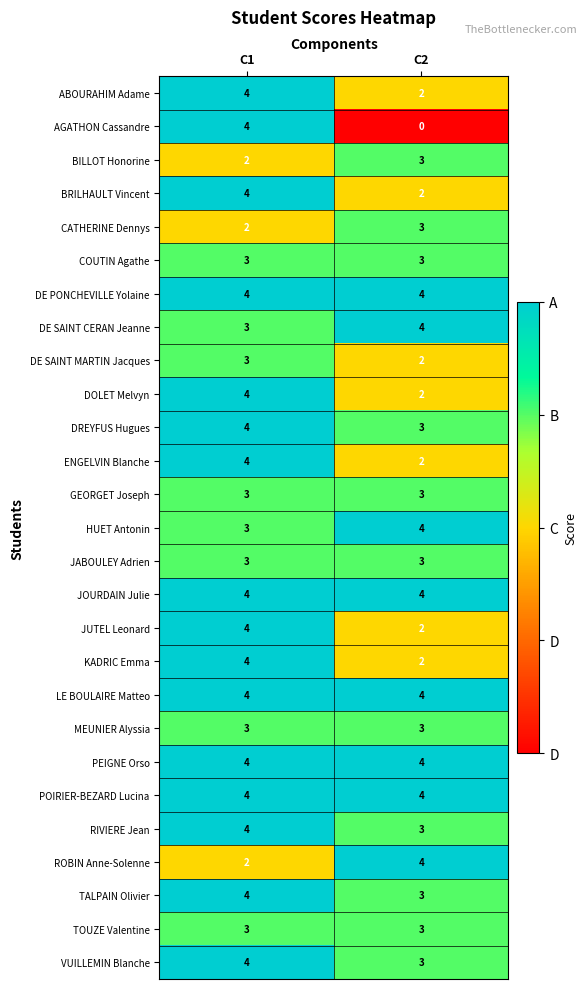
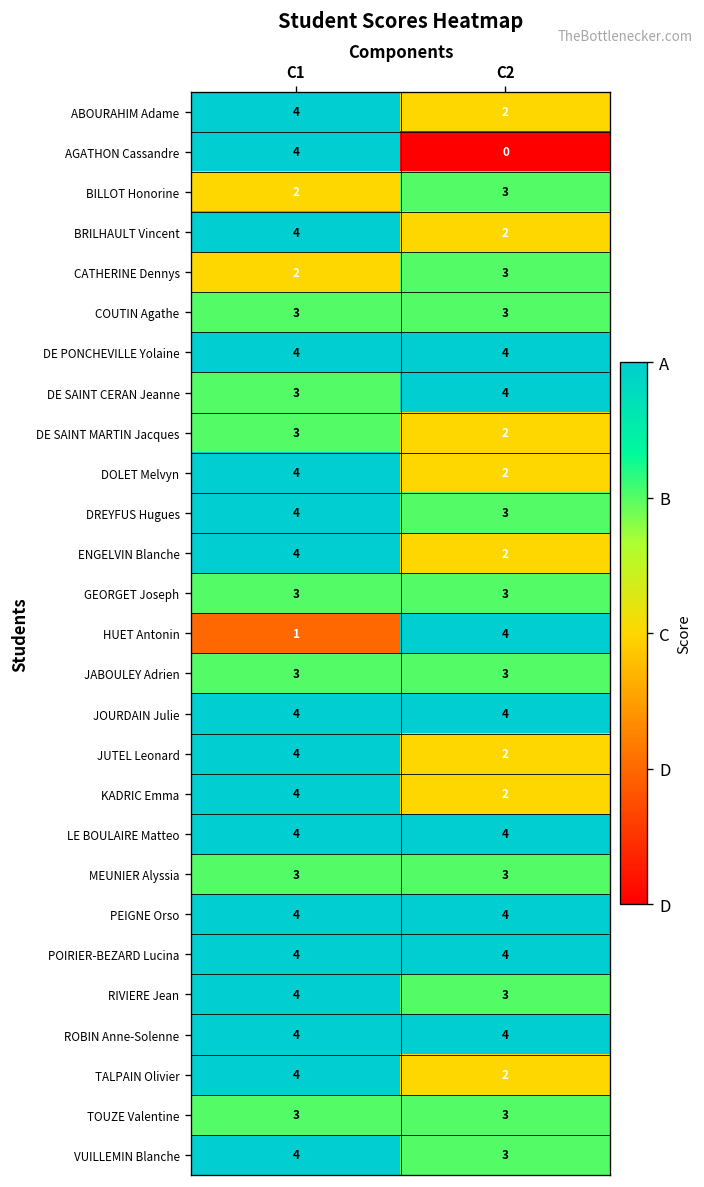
  {
    "ABOURAHIM Adame": {
      "C1": 4,
      "C2": 2
    },
    "AGATHON Cassandre": {
      "C1": 4,
      "C2": 0
    },
    "BILLOT Honorine": {
      "C1": 2,
      "C2": 3
    },
    "BRILHAULT Vincent": {
      "C1": 4,
      "C2": 2
    },
    "CATHERINE Dennys": {
      "C1": 2,
      "C2": 3
    },
    "COUTIN Agathe": {
      "C1": 3,
      "C2": 3
    },
    "DE PONCHEVILLE Yolaine": {
      "C1": 4,
      "C2": 4
    },
    "DE SAINT CERAN Jeanne": {
      "C1": 3,
      "C2": 4
    },
    "DE SAINT MARTIN Jacques": {
      "C1": 3,
      "C2": 2
    },
    "DOLET Melvyn": {
      "C1": 4,
      "C2": 2
    },
    "DREYFUS Hugues": {
      "C1": 4,
      "C2": 3
    },
    "ENGELVIN Blanche": {
      "C1": 4,
      "C2": 2
    },
    "GEORGET Joseph": {
      "C1": 3,
      "C2": 3
    },
    "HUET Antonin": {
-     "C1": 3,
+     "C1": 1,
      "C2": 4
    },
    "JABOULEY Adrien": {
      "C1": 3,
      "C2": 3
    },
    "JOURDAIN Julie": {
      "C1": 4,
      "C2": 4
    },
    "JUTEL Leonard": {
      "C1": 4,
      "C2": 2
    },
    "KADRIC Emma": {
      "C1": 4,
      "C2": 2
    },
    "LE BOULAIRE Matteo": {
      "C1": 4,
      "C2": 4
    },
    "MEUNIER Alyssia": {
      "C1": 3,
      "C2": 3
    },
    "PEIGNE Orso": {
      "C1": 4,
      "C2": 4
    },
    "POIRIER-BEZARD Lucina": {
      "C1": 4,
      "C2": 4
    },
    "RIVIERE Jean": {
      "C1": 4,
      "C2": 3
    },
    "ROBIN Anne-Solenne": {
-     "C1": 2,
+     "C1": 4,
      "C2": 4
    },
    "TALPAIN Olivier": {
      "C1": 4,
-     "C2": 3
+     "C2": 2
    },
    "TOUZE Valentine": {
      "C1": 3,
      "C2": 3
    },
    "VUILLEMIN Blanche": {
      "C1": 4,
      "C2": 3
    }
  }
